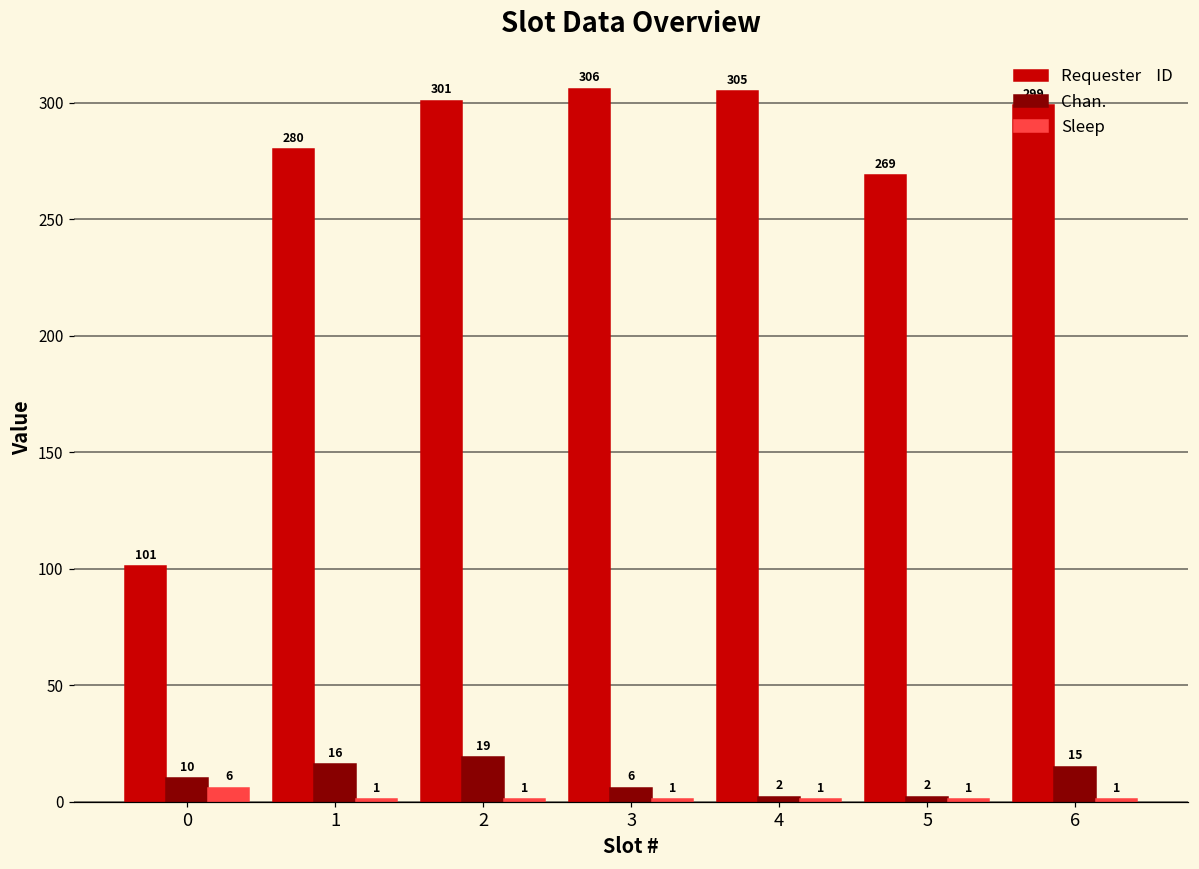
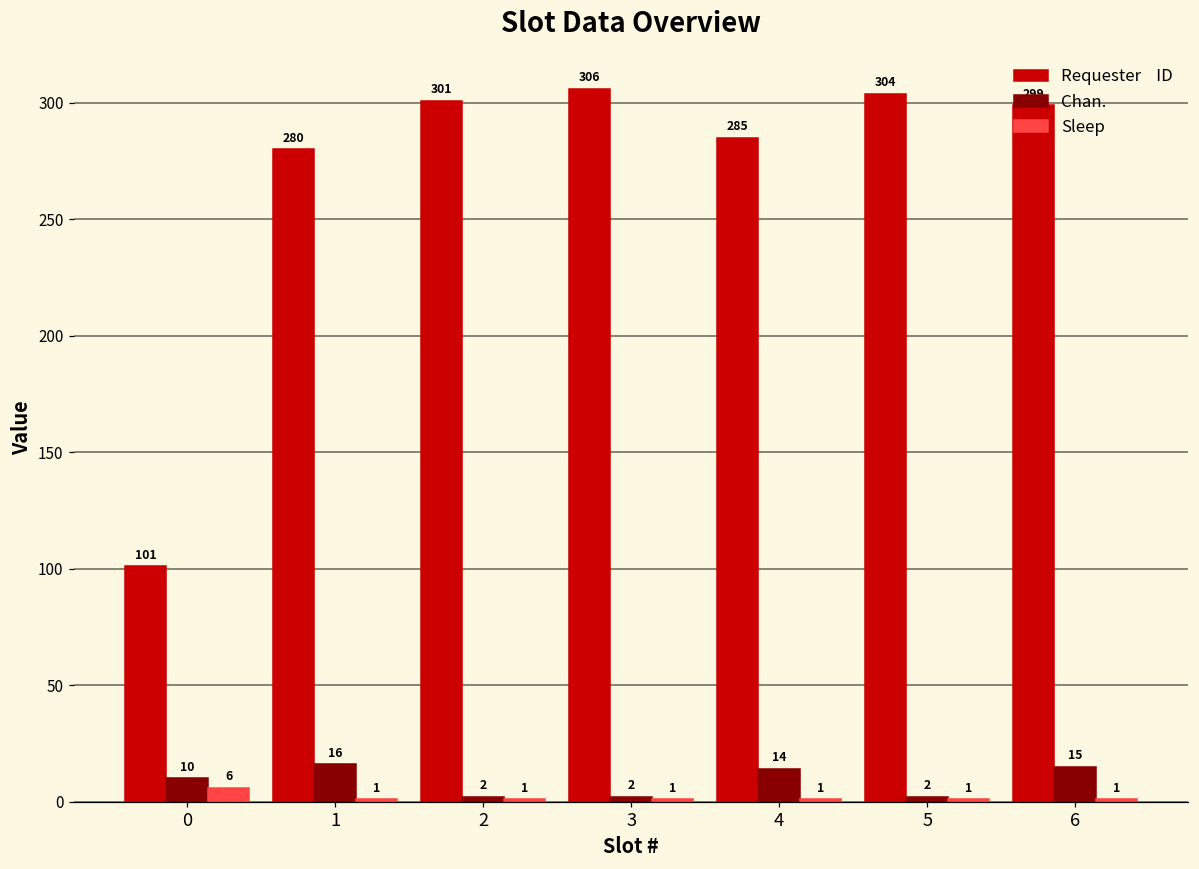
  {
    "Requester ID": {
      "0": 101,
      "1": 280,
      "2": 301,
      "3": 306,
-     "4": 305,
-     "5": 269,
+     "4": 285,
+     "5": 304,
      "6": 299
    },
    "Chan.": {
      "0": 10,
      "1": 16,
-     "2": 19,
-     "3": 6,
-     "4": 2,
+     "2": 2,
+     "3": 2,
+     "4": 14,
      "5": 2,
      "6": 15
    },
    "Sleep": {
      "0": 6,
      "1": 1,
      "2": 1,
      "3": 1,
      "4": 1,
      "5": 1,
      "6": 1
    }
  }
